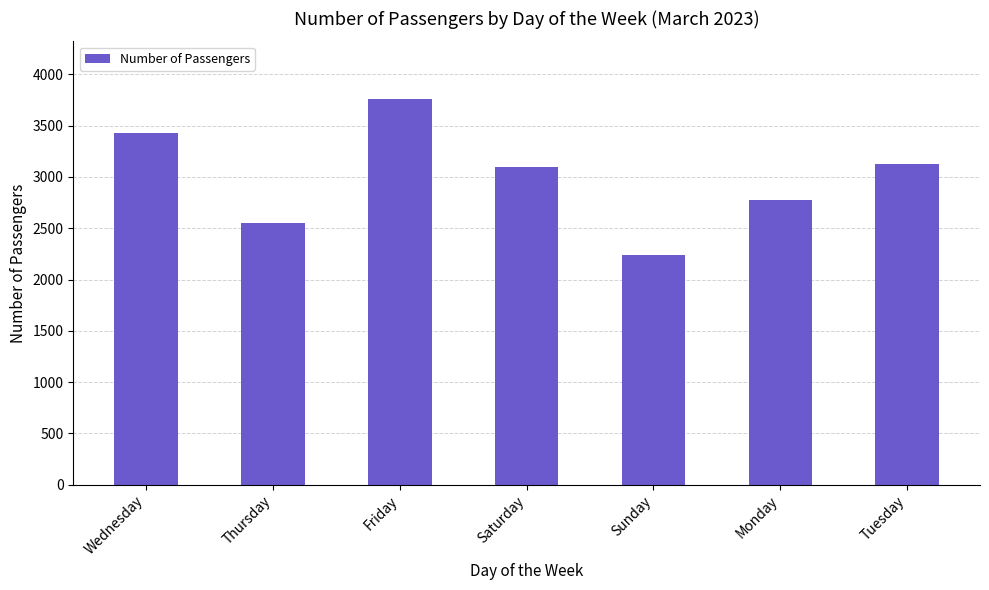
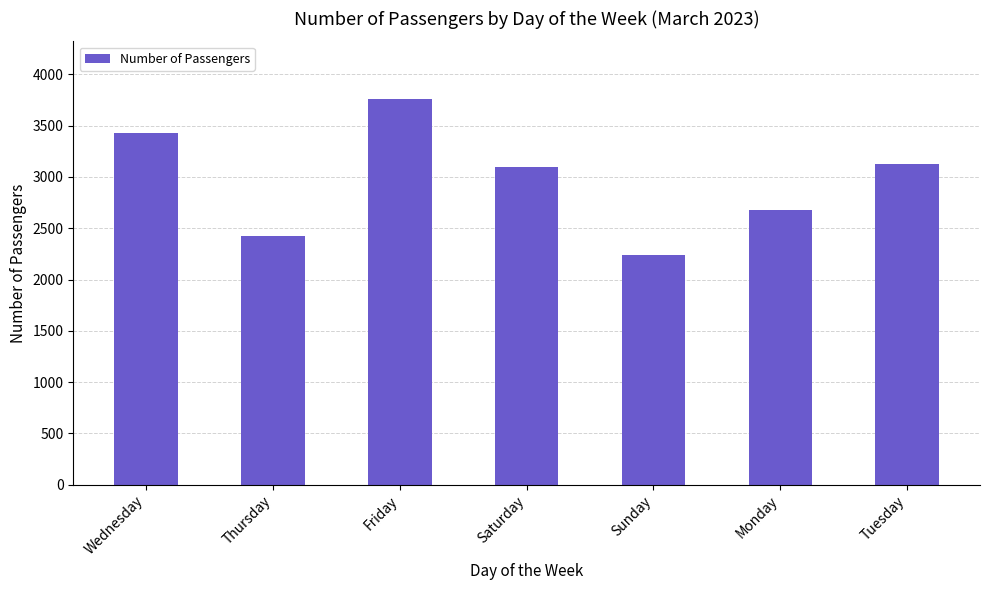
  {
    "Wednesday": 3430,
-   "Thursday": 2550,
+   "Thursday": 2430,
    "Friday": 3760,
    "Saturday": 3100,
    "Sunday": 2240,
-   "Monday": 2780,
+   "Monday": 2670,
    "Tuesday": 3130
  }
